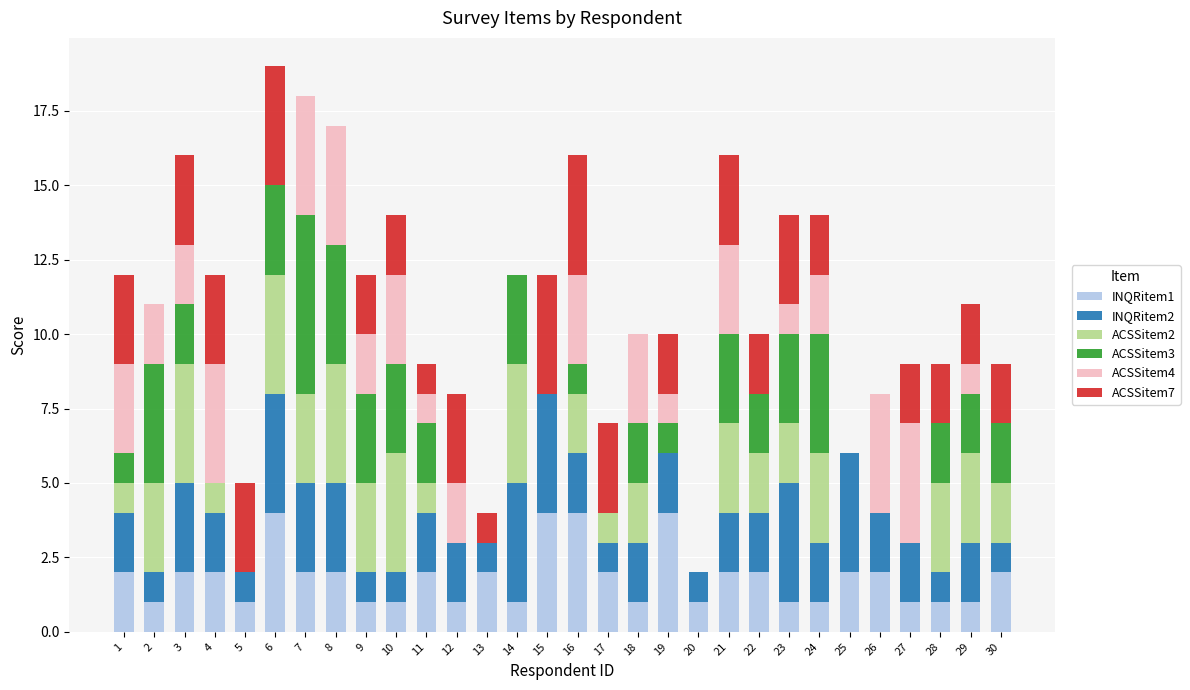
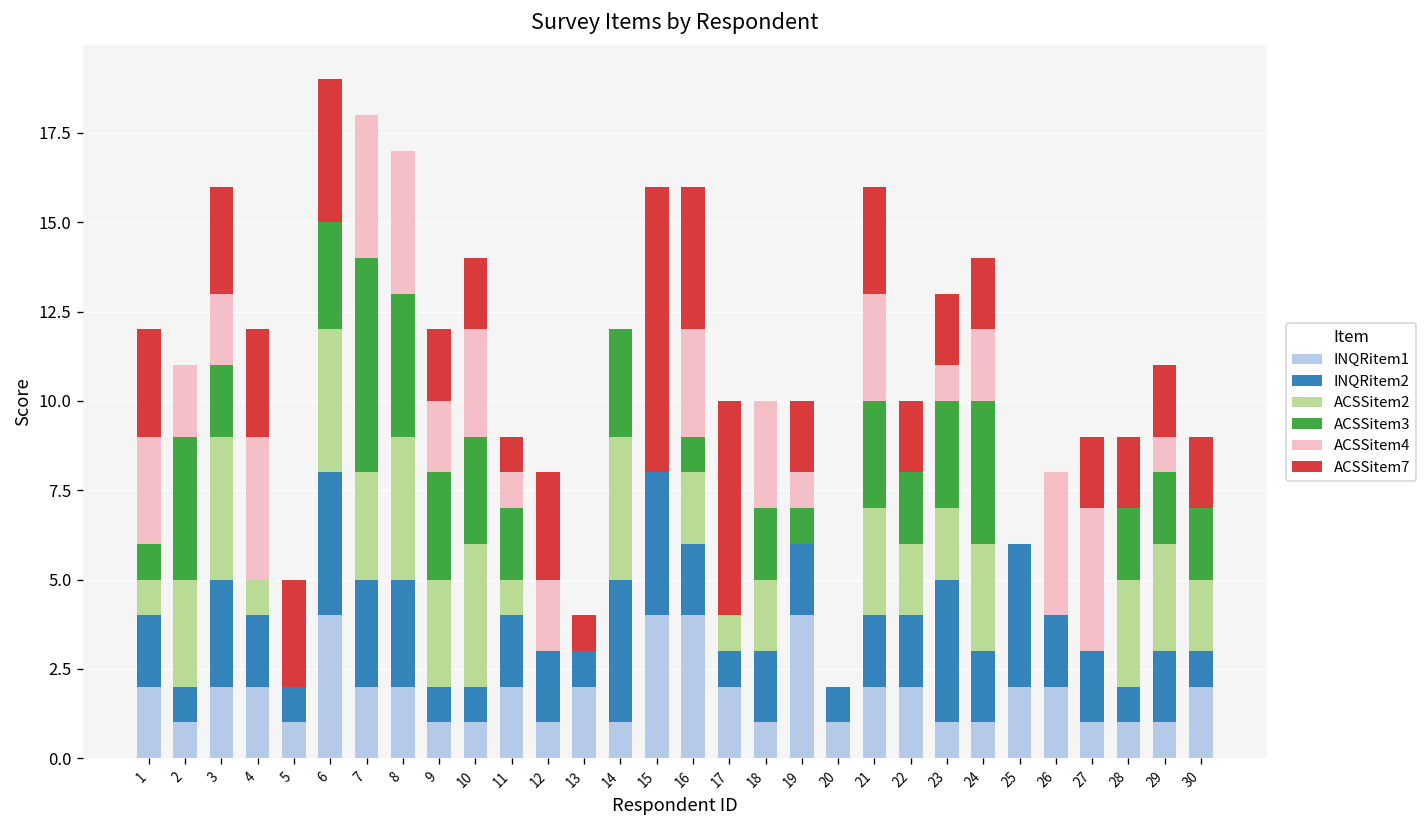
  {
    "INQRitem1": {
      "1": 2,
      "2": 1,
      "3": 2,
      "4": 2,
      "5": 1,
      "6": 4,
      "7": 2,
      "8": 2,
      "9": 1,
      "10": 1,
      "11": 2,
      "12": 1,
      "13": 2,
      "14": 1,
      "15": 4,
      "16": 4,
      "17": 2,
      "18": 1,
      "19": 4,
      "20": 1,
      "21": 2,
      "22": 2,
      "23": 1,
      "24": 1,
      "25": 2,
      "26": 2,
      "27": 1,
      "28": 1,
      "29": 1,
      "30": 2
    },
    "INQRitem2": {
      "1": 2,
      "2": 1,
      "3": 3,
      "4": 2,
      "5": 1,
      "6": 4,
      "7": 3,
      "8": 3,
      "9": 1,
      "10": 1,
      "11": 2,
      "12": 2,
      "13": 1,
      "14": 4,
      "15": 4,
      "16": 2,
      "17": 1,
      "18": 2,
      "19": 2,
      "20": 1,
      "21": 2,
      "22": 2,
      "23": 4,
      "24": 2,
      "25": 4,
      "26": 2,
      "27": 2,
      "28": 1,
      "29": 2,
      "30": 1
    },
    "ACSSitem2": {
      "1": 1,
      "2": 3,
      "3": 4,
      "4": 1,
      "5": 0,
      "6": 4,
      "7": 3,
      "8": 4,
      "9": 3,
      "10": 4,
      "11": 1,
      "12": 0,
      "13": 0,
      "14": 4,
      "15": 0,
      "16": 2,
      "17": 1,
      "18": 2,
      "19": 0,
      "20": 0,
      "21": 3,
      "22": 2,
      "23": 2,
      "24": 3,
      "25": 0,
      "26": 0,
      "27": 0,
      "28": 3,
      "29": 3,
      "30": 2
    },
    "ACSSitem3": {
      "1": 1,
      "2": 4,
      "3": 2,
      "4": 0,
      "5": 0,
      "6": 3,
      "7": 6,
      "8": 4,
      "9": 3,
      "10": 3,
      "11": 2,
      "12": 0,
      "13": 0,
      "14": 3,
      "15": 0,
      "16": 1,
      "17": 0,
      "18": 2,
      "19": 1,
      "20": 0,
      "21": 3,
      "22": 2,
      "23": 3,
      "24": 4,
      "25": 0,
      "26": 0,
      "27": 0,
      "28": 2,
      "29": 2,
      "30": 2
    },
    "ACSSitem4": {
      "1": 3,
      "2": 2,
      "3": 2,
      "4": 4,
      "5": 0,
      "6": 0,
      "7": 4,
      "8": 4,
      "9": 2,
      "10": 3,
      "11": 1,
      "12": 2,
      "13": 0,
      "14": 0,
      "15": 0,
      "16": 3,
      "17": 0,
      "18": 3,
      "19": 1,
      "20": 0,
      "21": 3,
      "22": 0,
      "23": 1,
      "24": 2,
      "25": 0,
      "26": 4,
      "27": 4,
      "28": 0,
      "29": 1,
      "30": 0
    },
    "ACSSitem7": {
      "1": 3,
      "2": 0,
      "3": 3,
      "4": 3,
      "5": 3,
      "6": 4,
      "7": 0,
      "8": 0,
      "9": 2,
      "10": 2,
      "11": 1,
      "12": 3,
      "13": 1,
      "14": 0,
-     "15": 4,
+     "15": 8,
      "16": 4,
-     "17": 3,
+     "17": 6,
      "18": 0,
      "19": 2,
      "20": 0,
      "21": 3,
      "22": 2,
-     "23": 3,
+     "23": 2,
      "24": 2,
      "25": 0,
      "26": 0,
      "27": 2,
      "28": 2,
      "29": 2,
      "30": 2
    }
  }
